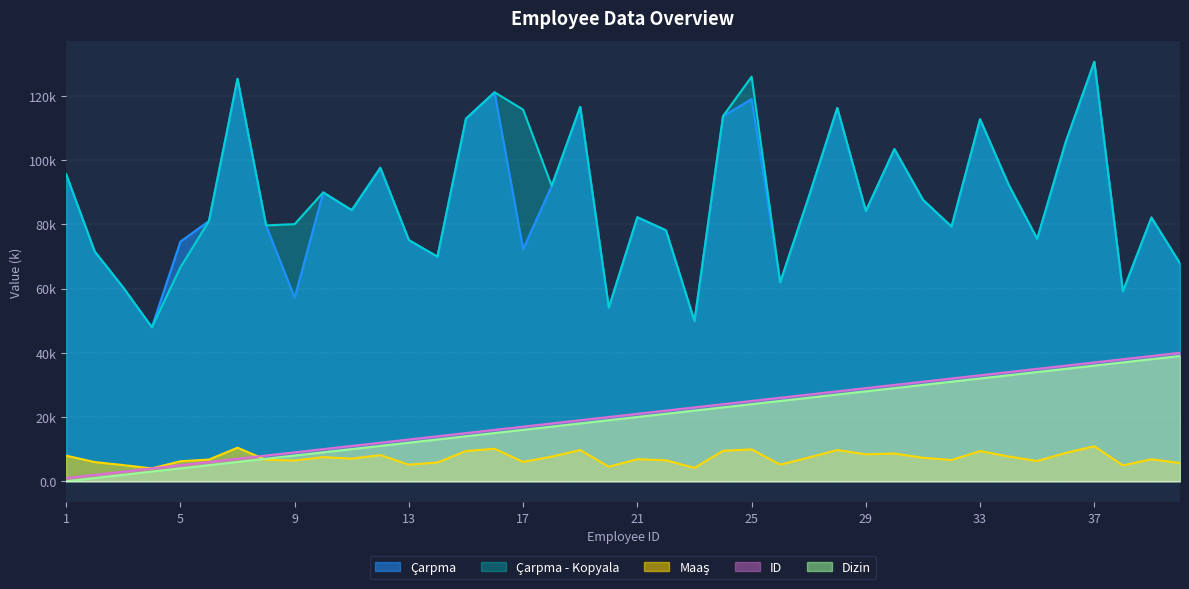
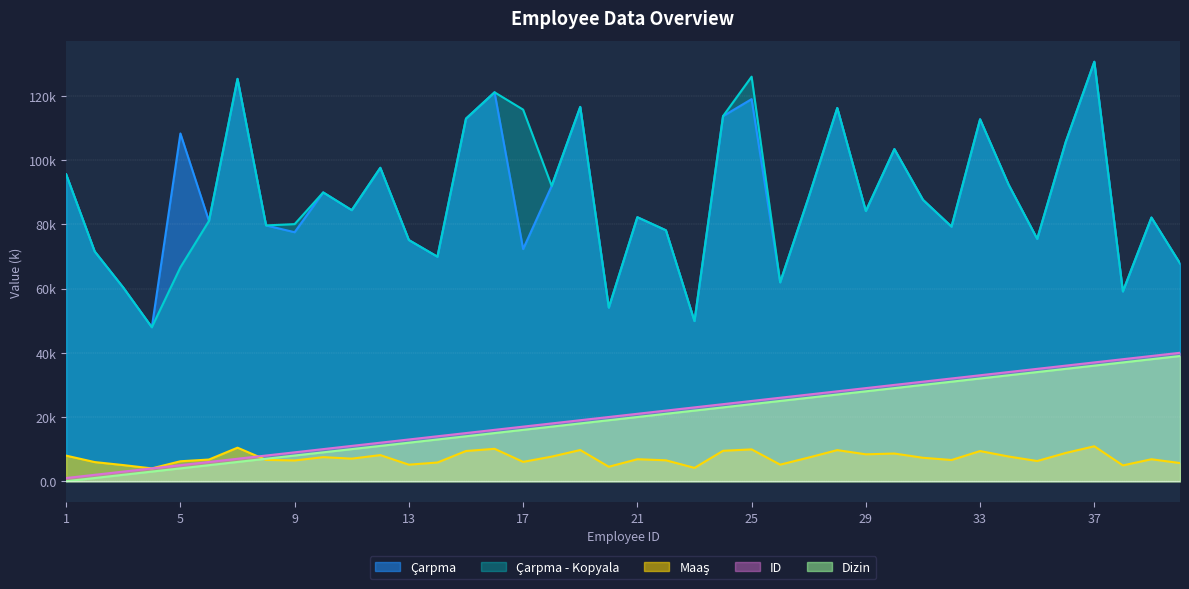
  {
    "Çarpma": {
-     "5": 75000,
-     "9": 57000,
+     "5": 108000,
+     "9": 78000,
      "17": 72000,
      "25": 119000
    },
    "Çarpma - Kopyala": {
      "5": 67000,
      "9": 80000,
      "17": 116000,
      "25": 126000
    },
    "Maaş": {
      "1": 8000,
      "5": 6000,
      "9": 6000,
      "13": 5000,
      "17": 6000,
      "21": 7000,
      "25": 10000,
      "29": 8000,
      "33": 9000,
      "37": 11000
    },
    "ID": {
      "1": 1000,
      "5": 5000,
      "9": 9000,
      "13": 13000,
      "17": 17000,
      "21": 21000,
      "25": 25000,
      "29": 29000,
      "33": 33000,
      "37": 37000
    },
    "Dizin": {
      "1": 0,
      "5": 4000,
      "9": 8000,
      "13": 12000,
      "17": 16000,
      "21": 20000,
      "25": 24000,
      "29": 28000,
      "33": 32000,
      "37": 36000
    }
  }
